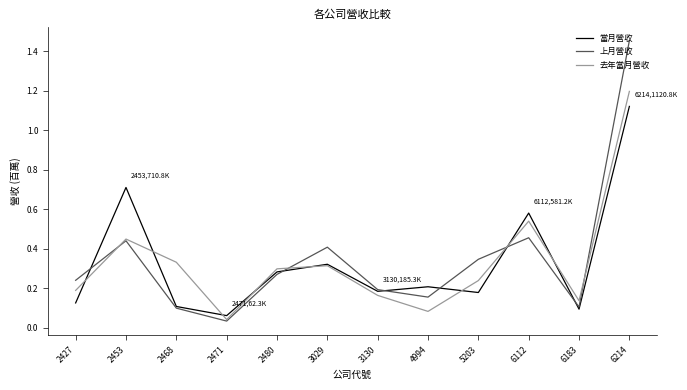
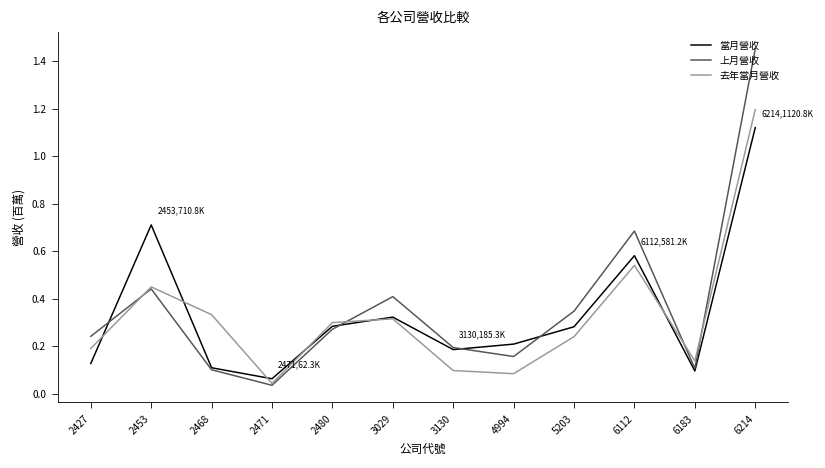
  {
    "當月營收": {
      "2427": 0.13,
-     "5203": 0.18,
+     "5203": 0.28,
      "6214": 1.12
    },
    "上月營收": {
      "2427": 0.24,
      "3029": 0.41,
      "4994": 0.16,
      "5203": 0.35,
-     "6112": 0.46,
+     "6112": 0.69,
      "6214": 1.45
    },
    "去年當月營收": {
      "2427": 0.19,
      "2468": 0.33,
      "2480": 0.30,
-     "3130": 0.16,
+     "3130": 0.10,
      "4994": 0.08,
      "5203": 0.24,
      "6112": 0.54,
      "6183": 0.14
    }
  }
